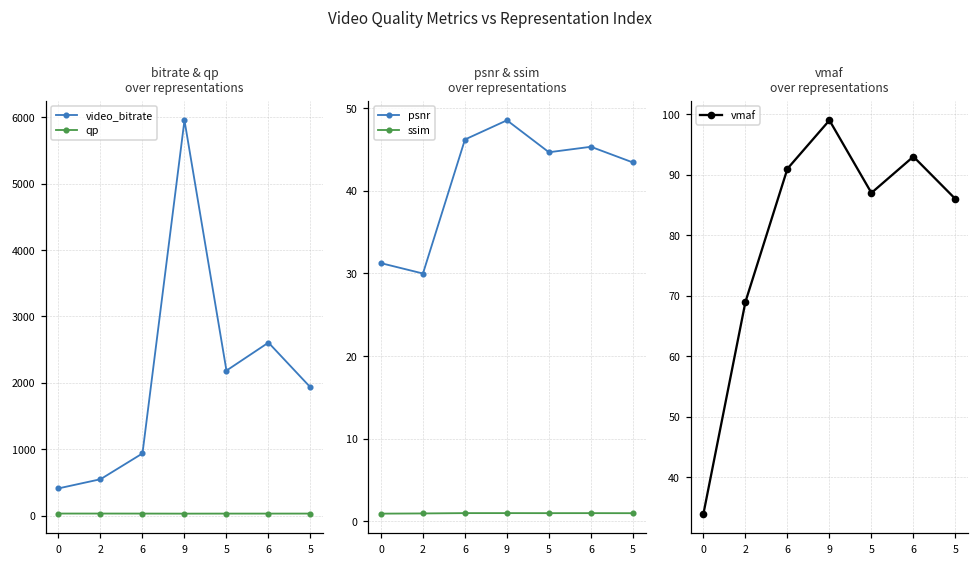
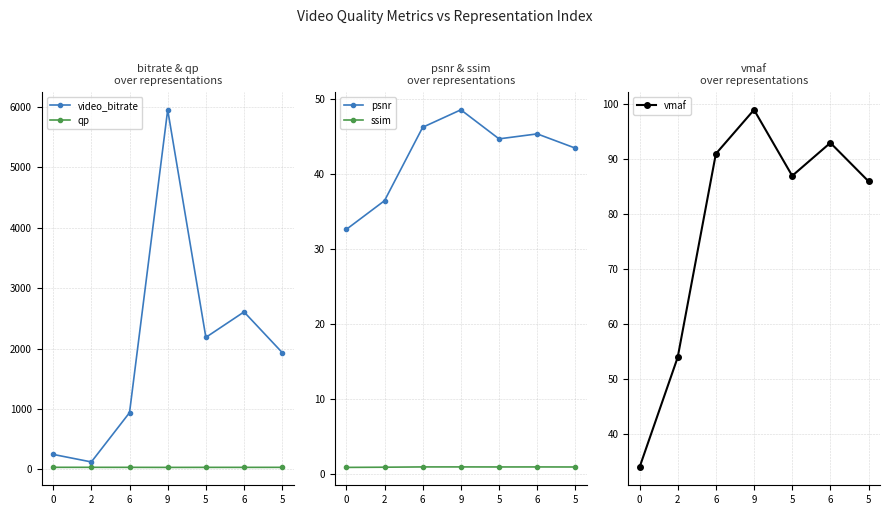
  {
    "bitrate & qp over representations": {
      "video_bitrate": {
-       "0": 400,
-       "2": 500,
+       "0": 200,
+       "2": 100,
        "9": 6000
      },
      "qp": {
        "0": 0,
        "2": 0,
        "9": 0
      }
    },
    "psnr & ssim over representations": {
      "psnr": {
-       "0": 31,
-       "2": 30,
+       "0": 33,
+       "2": 36,
        "9": 49
      },
      "ssim": {
        "0": 1,
        "2": 1,
        "9": 1
      }
    },
    "vmaf over representations": {
      "0": 34,
-     "2": 69,
+     "2": 54,
      "9": 99
    }
  }
